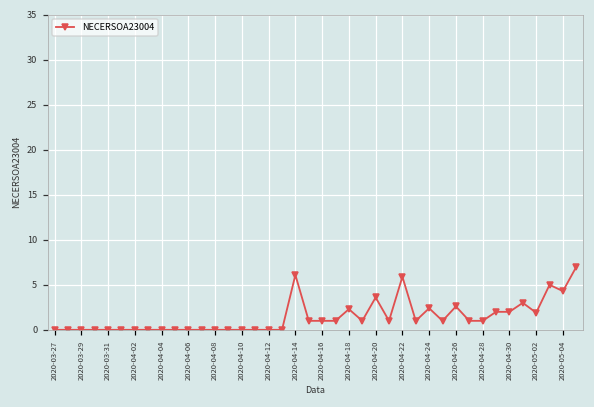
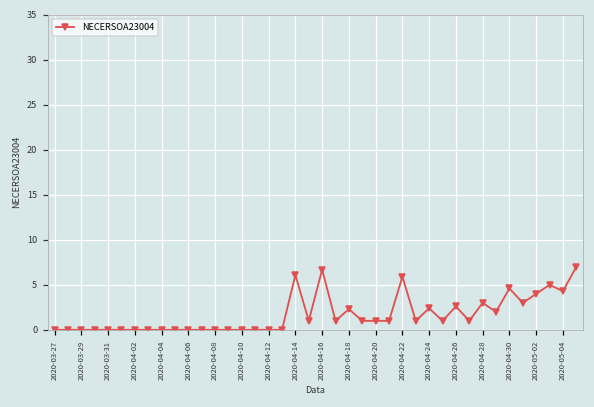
  {
    "2020-03-27": 0,
    "2020-03-29": 0,
    "2020-03-31": 0,
    "2020-04-02": 0,
    "2020-04-04": 0,
    "2020-04-06": 0,
    "2020-04-08": 0,
    "2020-04-10": 0,
    "2020-04-12": 0,
    "2020-04-14": 6,
-   "2020-04-16": 1,
+   "2020-04-16": 7,
    "2020-04-18": 2,
-   "2020-04-20": 4,
+   "2020-04-20": 1,
    "2020-04-22": 6,
    "2020-04-24": 2,
    "2020-04-26": 3,
-   "2020-04-28": 1,
-   "2020-04-30": 2,
-   "2020-05-02": 2,
+   "2020-04-28": 3,
+   "2020-04-30": 5,
+   "2020-05-02": 4,
    "2020-05-04": 4
  }
